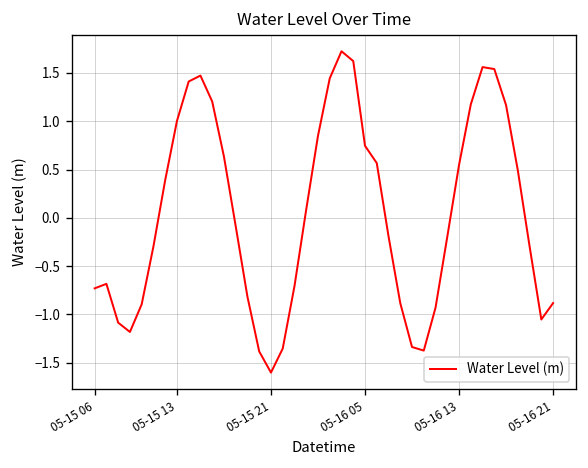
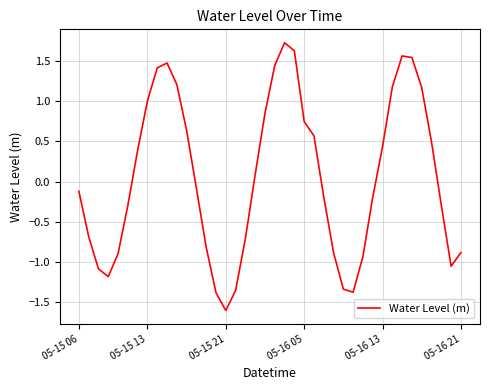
  {
-   "05-15 06": -0.7,
+   "05-15 06": -0.1,
    "05-15 13": 1.0,
    "05-15 21": -1.6,
    "05-16 05": 0.7,
-   "05-16 13": 0.5,
+   "05-16 13": 0.4,
    "05-16 21": -0.9
  }
